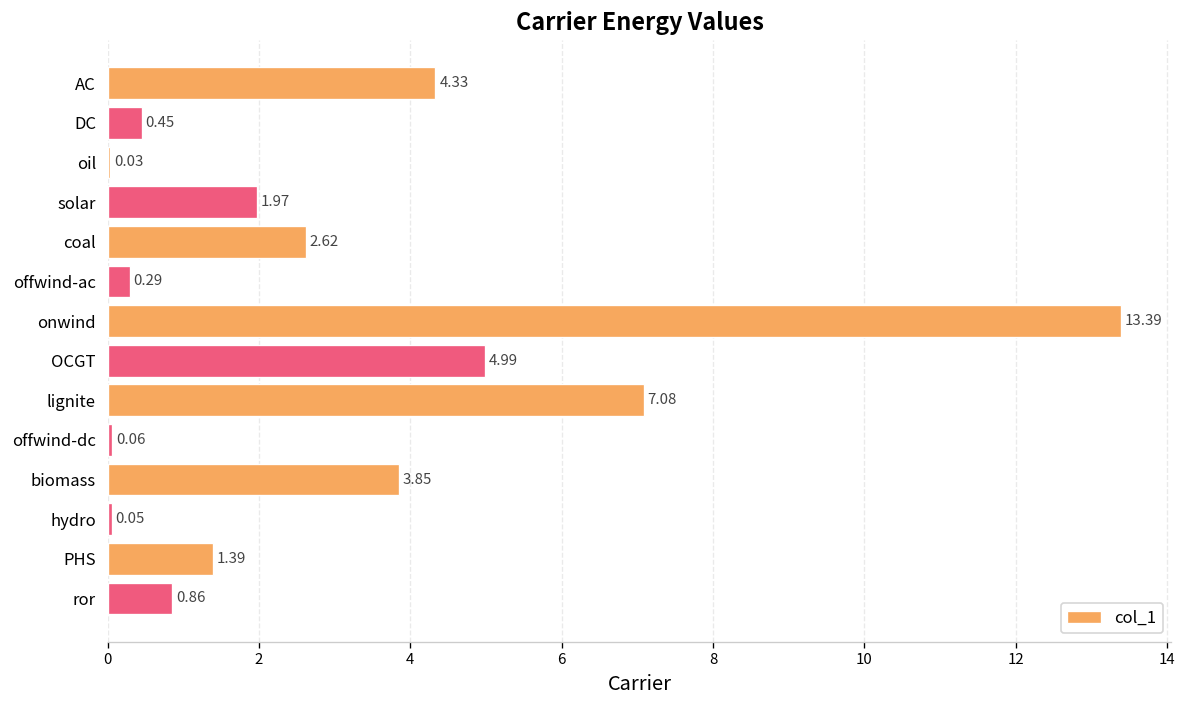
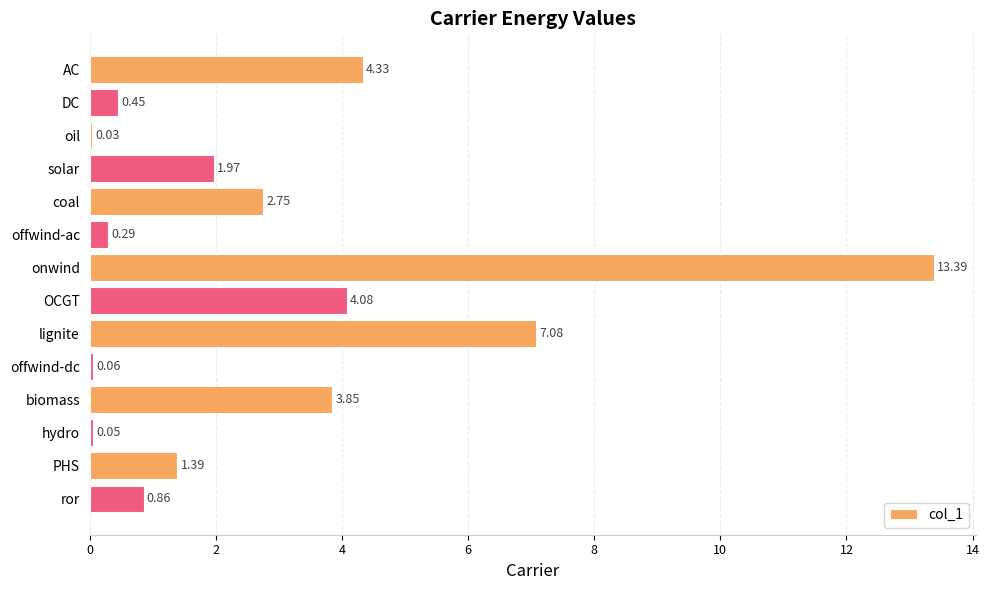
  {
    "AC": 4.33,
    "DC": 0.45,
    "oil": 0.03,
    "solar": 1.97,
-   "coal": 2.62,
+   "coal": 2.75,
    "offwind-ac": 0.29,
    "onwind": 13.39,
-   "OCGT": 4.99,
+   "OCGT": 4.08,
    "lignite": 7.08,
    "offwind-dc": 0.06,
    "biomass": 3.85,
    "hydro": 0.05,
    "PHS": 1.39,
    "ror": 0.86
  }
